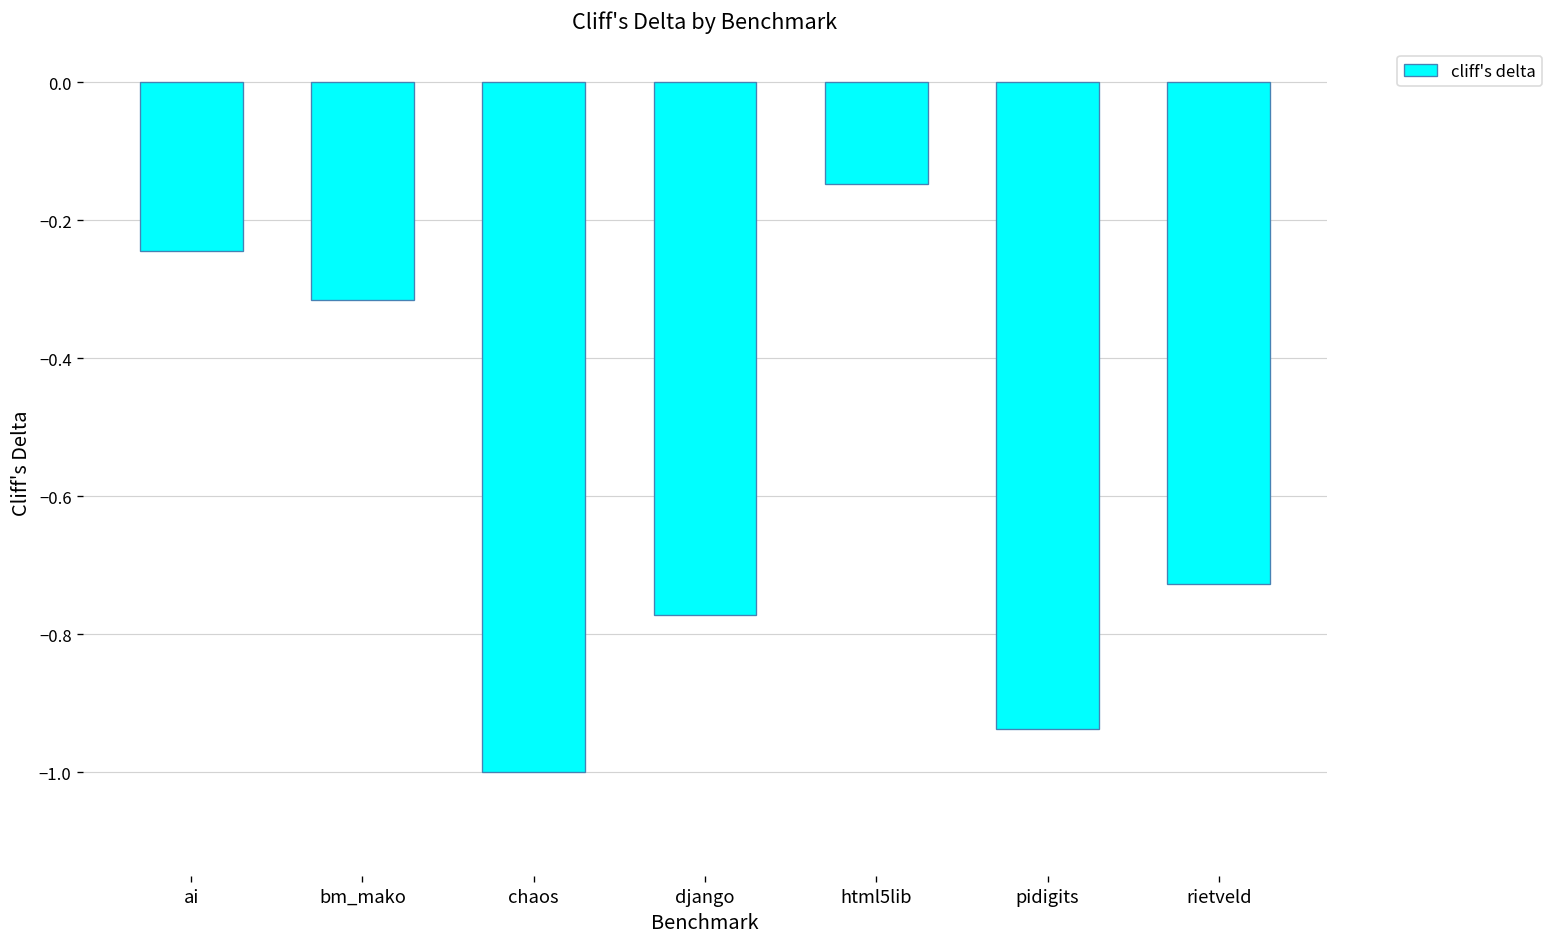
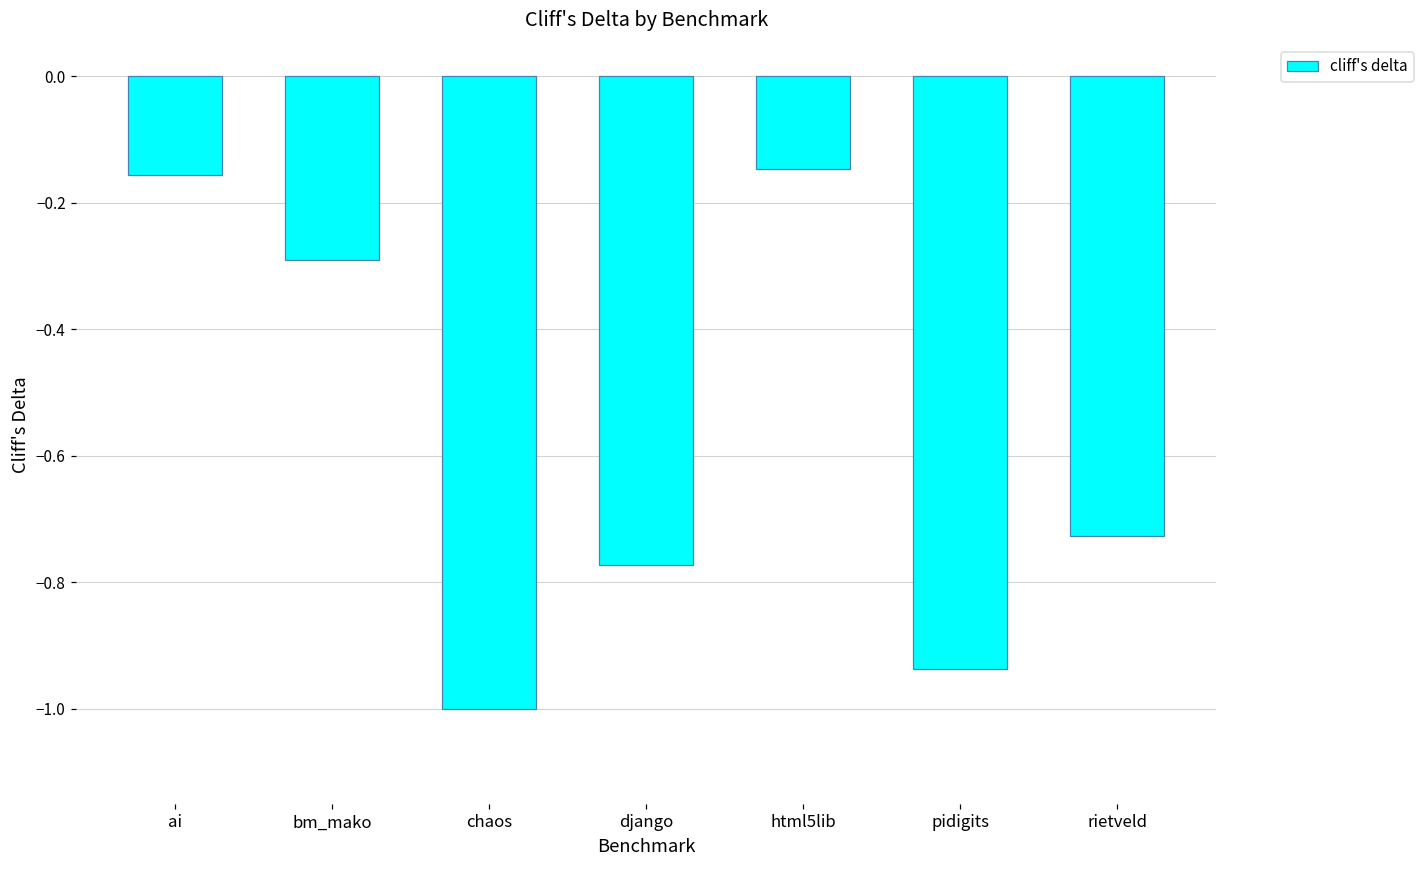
  {
-   "ai": -0.25,
-   "bm_mako": -0.31,
+   "ai": -0.16,
+   "bm_mako": -0.29,
    "chaos": -1.00,
    "django": -0.77,
    "html5lib": -0.15,
    "pidigits": -0.94,
    "rietveld": -0.73
  }
